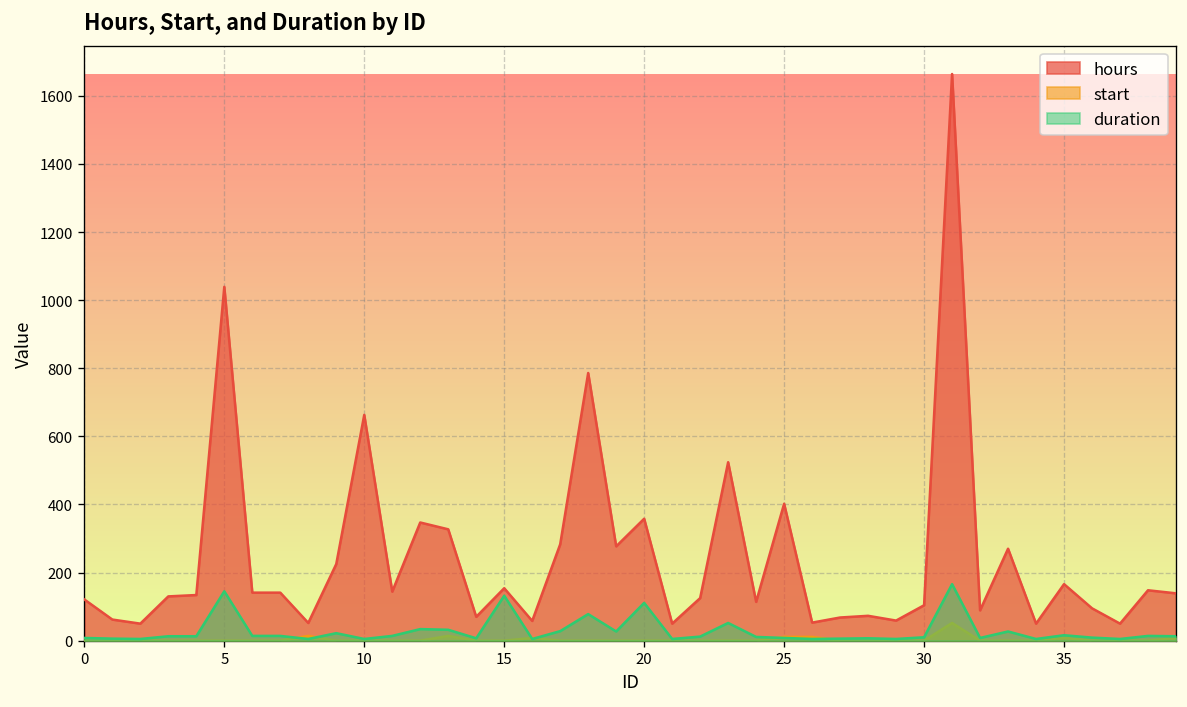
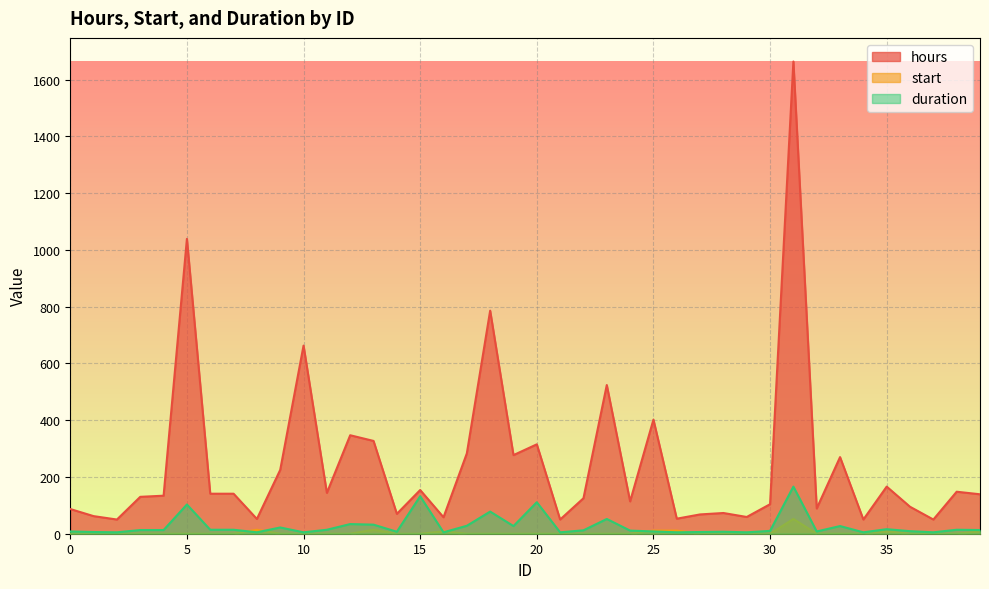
  {
    "hours": {
-     "0": 120,
+     "0": 90,
      "5": 1040,
      "10": 660,
      "15": 150,
-     "20": 360,
+     "20": 320,
      "25": 400,
      "30": 100,
      "35": 170
    },
    "start": {
      "5": 0,
      "15": 0,
      "20": 0,
      "30": 0
    },
    "duration": {
-     "5": 150,
+     "5": 100,
      "15": 130,
      "20": 110,
      "30": 10
    }
  }
